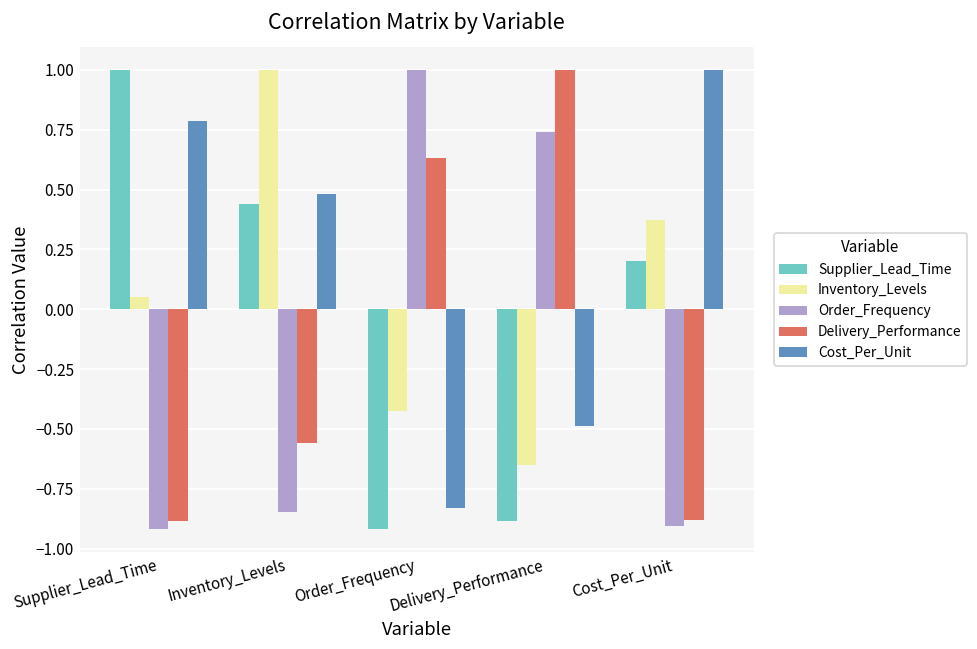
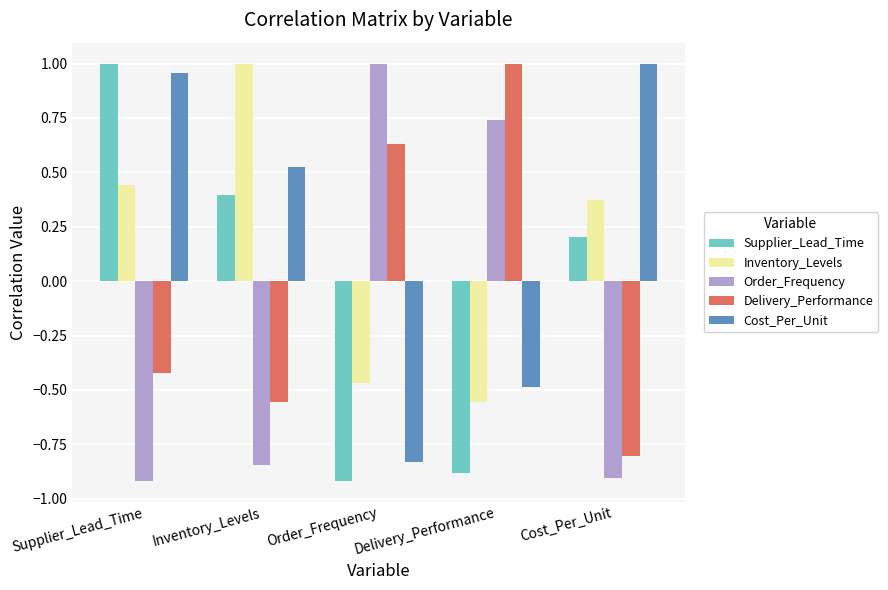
  {
    "Supplier_Lead_Time": {
      "Supplier_Lead_Time": 1.00,
-     "Inventory_Levels": 0.44,
+     "Inventory_Levels": 0.40,
      "Order_Frequency": -0.92,
      "Delivery_Performance": -0.88,
      "Cost_Per_Unit": 0.20
    },
    "Inventory_Levels": {
-     "Supplier_Lead_Time": 0.05,
+     "Supplier_Lead_Time": 0.44,
      "Inventory_Levels": 1.00,
-     "Order_Frequency": -0.42,
-     "Delivery_Performance": -0.65,
+     "Order_Frequency": -0.47,
+     "Delivery_Performance": -0.56,
      "Cost_Per_Unit": 0.37
    },
    "Order_Frequency": {
      "Supplier_Lead_Time": -0.92,
      "Inventory_Levels": -0.85,
      "Order_Frequency": 1.00,
      "Delivery_Performance": 0.74,
      "Cost_Per_Unit": -0.91
    },
    "Delivery_Performance": {
-     "Supplier_Lead_Time": -0.88,
+     "Supplier_Lead_Time": -0.42,
      "Inventory_Levels": -0.56,
      "Order_Frequency": 0.63,
      "Delivery_Performance": 1.00,
-     "Cost_Per_Unit": -0.88
+     "Cost_Per_Unit": -0.80
    },
    "Cost_Per_Unit": {
-     "Supplier_Lead_Time": 0.79,
-     "Inventory_Levels": 0.48,
+     "Supplier_Lead_Time": 0.95,
+     "Inventory_Levels": 0.53,
      "Order_Frequency": -0.83,
      "Delivery_Performance": -0.49,
      "Cost_Per_Unit": 1.00
    }
  }
